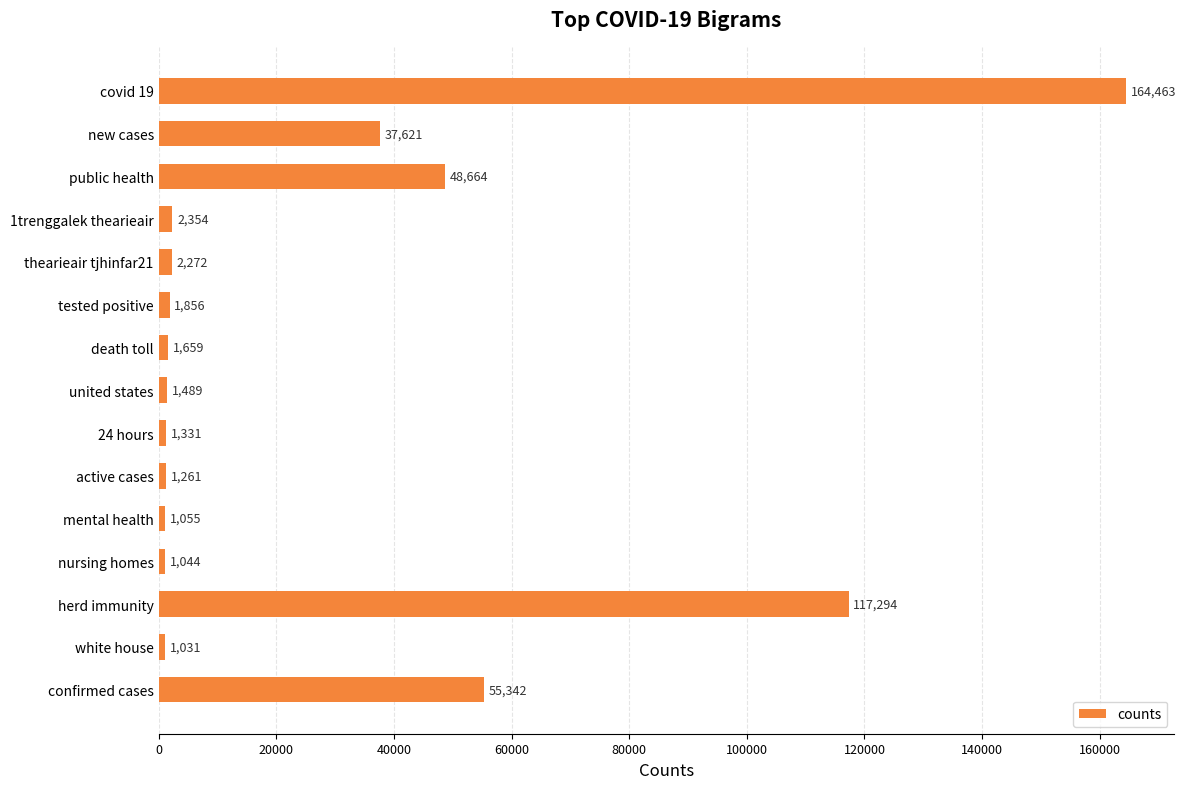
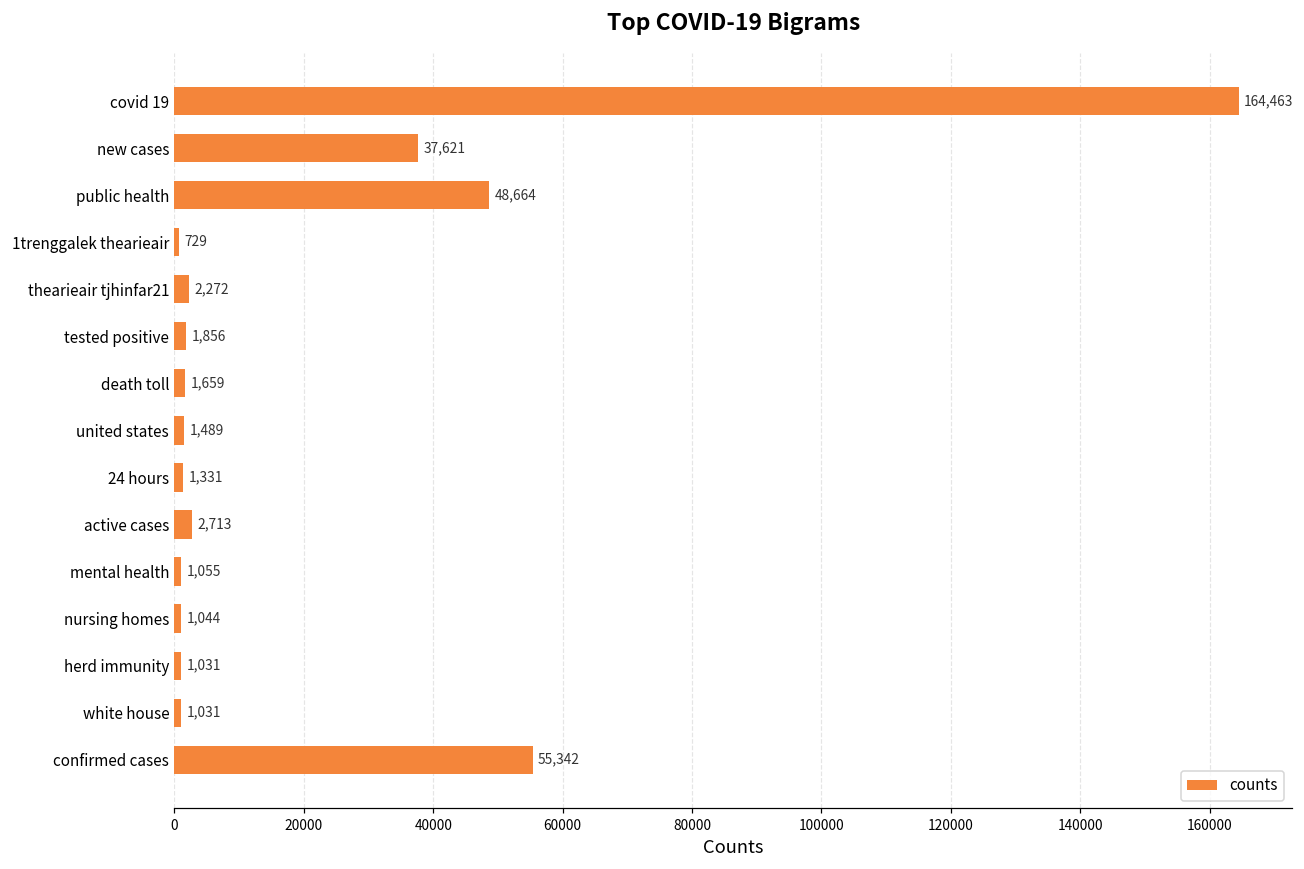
  {
    "covid 19": "164,463",
    "new cases": "37,621",
    "public health": "48,664",
-   "1trenggalek thearieair": "2,354",
+   "1trenggalek thearieair": "729",
    "thearieair tjhinfar21": "2,272",
    "tested positive": "1,856",
    "death toll": "1,659",
    "united states": "1,489",
    "24 hours": "1,331",
-   "active cases": "1,261",
+   "active cases": "2,713",
    "mental health": "1,055",
    "nursing homes": "1,044",
-   "herd immunity": "117,294",
+   "herd immunity": "1,031",
    "white house": "1,031",
    "confirmed cases": "55,342"
  }
